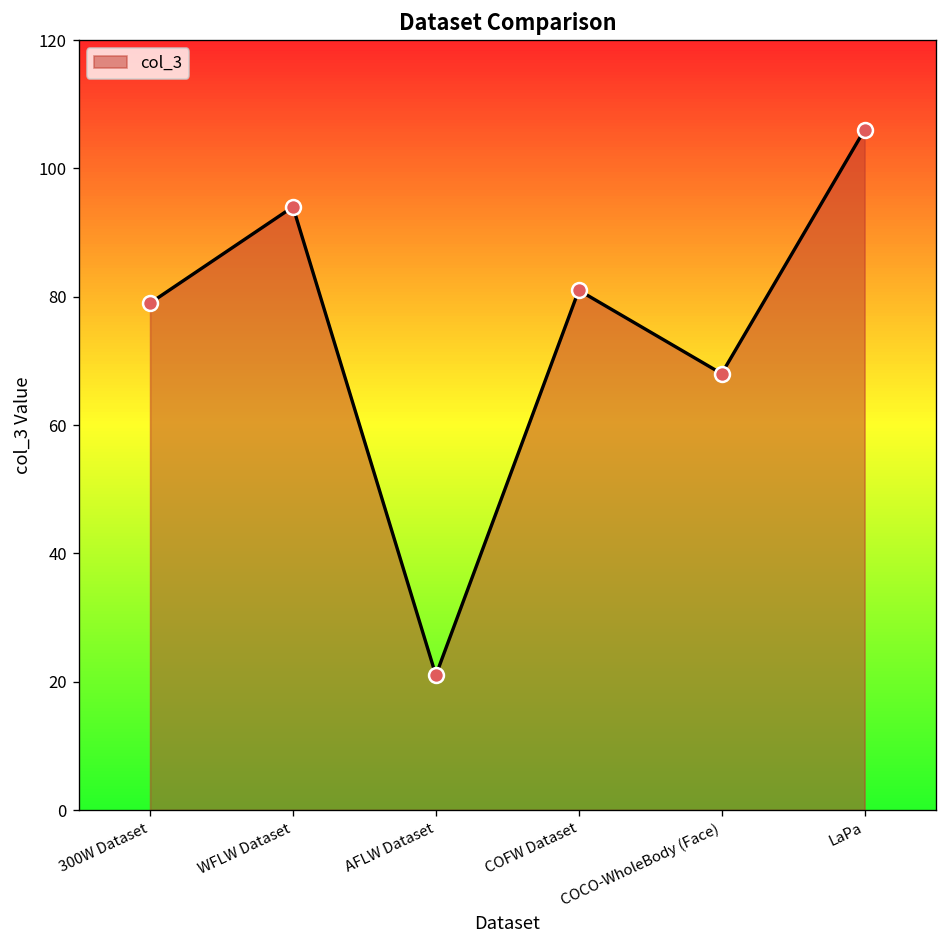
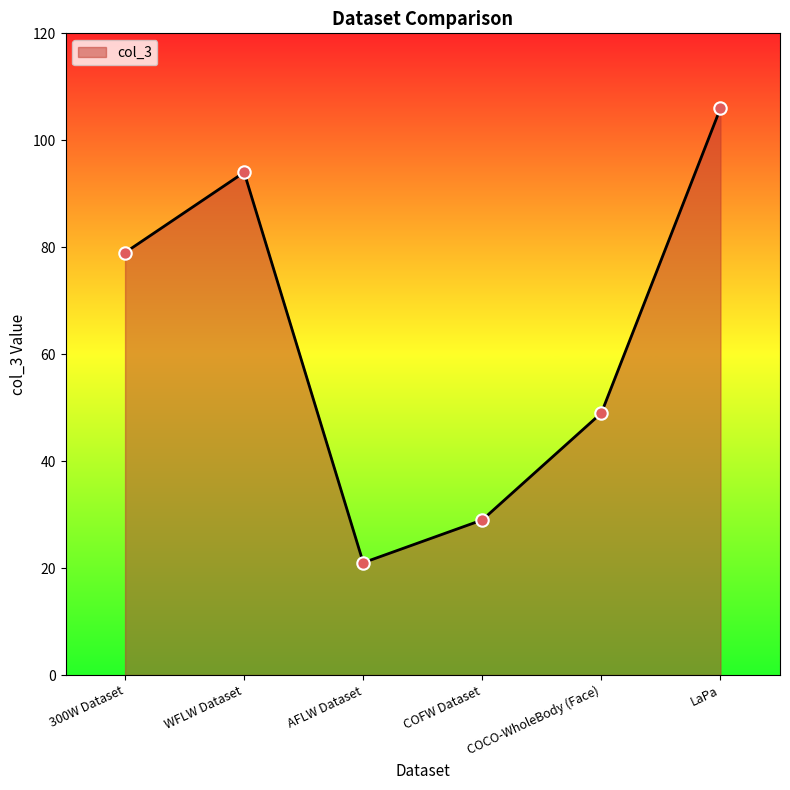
  {
    "300W Dataset": 79,
    "WFLW Dataset": 94,
    "AFLW Dataset": 21,
-   "COFW Dataset": 81,
-   "COCO-WholeBody (Face)": 68,
+   "COFW Dataset": 29,
+   "COCO-WholeBody (Face)": 49,
    "LaPa": 106
  }
